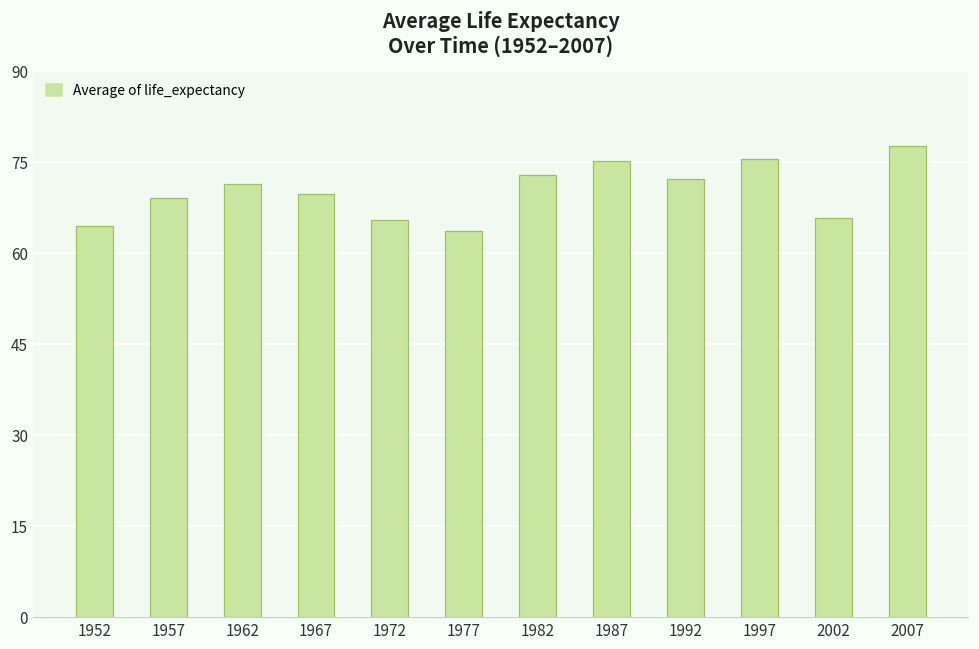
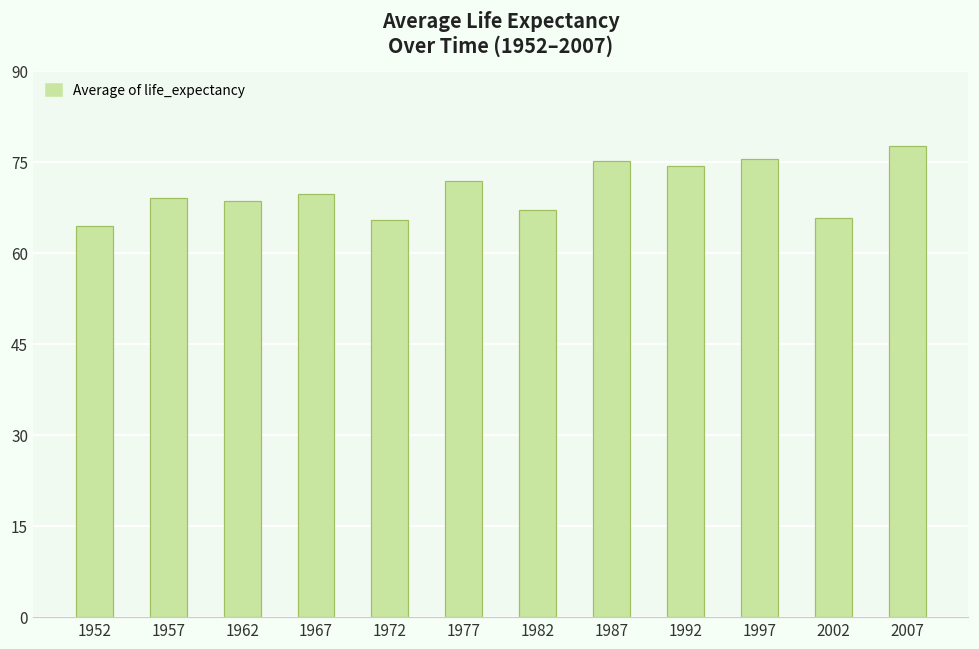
  {
    "1952": 64,
    "1957": 69,
-   "1962": 71,
+   "1962": 69,
    "1967": 70,
    "1972": 65,
-   "1977": 64,
-   "1982": 73,
+   "1977": 72,
+   "1982": 67,
    "1987": 75,
-   "1992": 72,
+   "1992": 74,
    "1997": 76,
    "2002": 66,
    "2007": 78
  }
